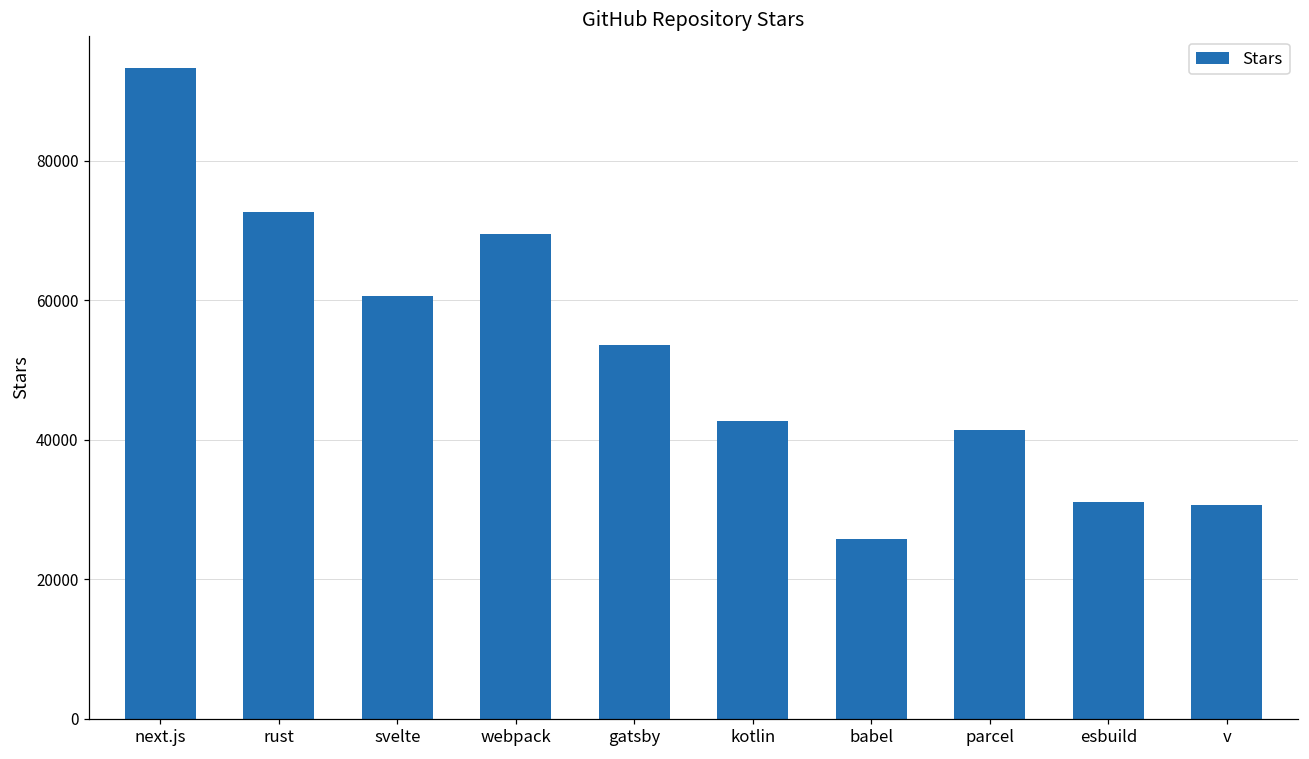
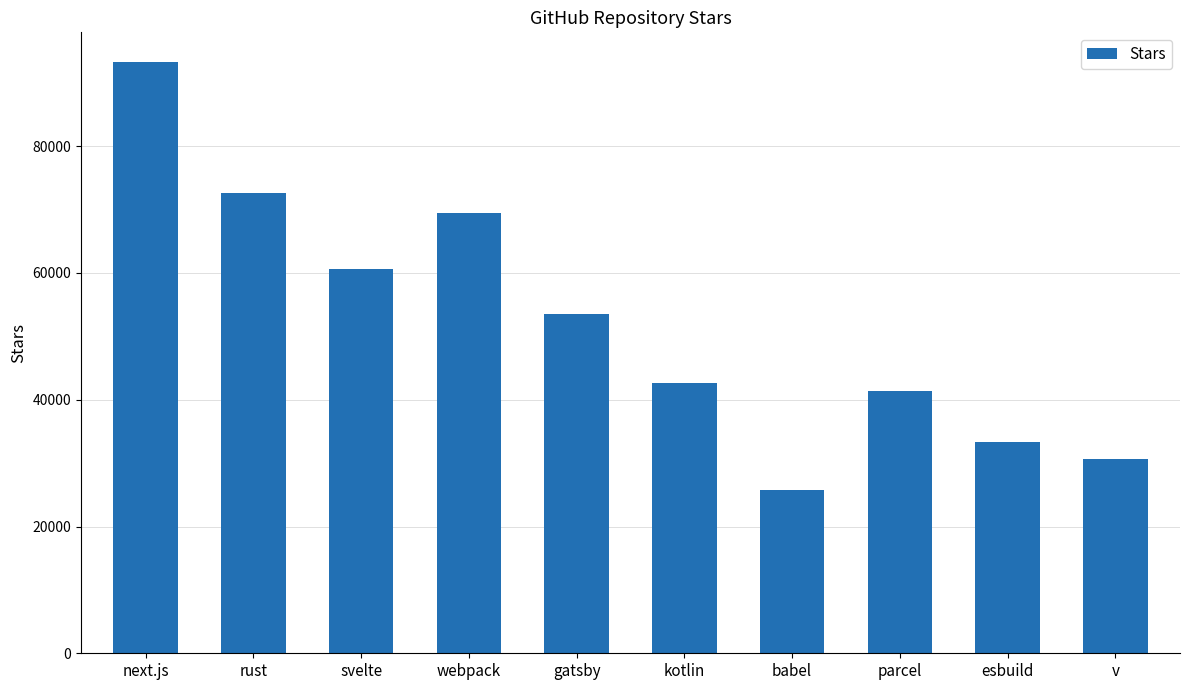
  {
    "next.js": 93000,
    "rust": 73000,
    "svelte": 61000,
    "webpack": 70000,
    "gatsby": 54000,
    "kotlin": 43000,
    "babel": 26000,
    "parcel": 41000,
-   "esbuild": 31000,
+   "esbuild": 33000,
    "v": 31000
  }
